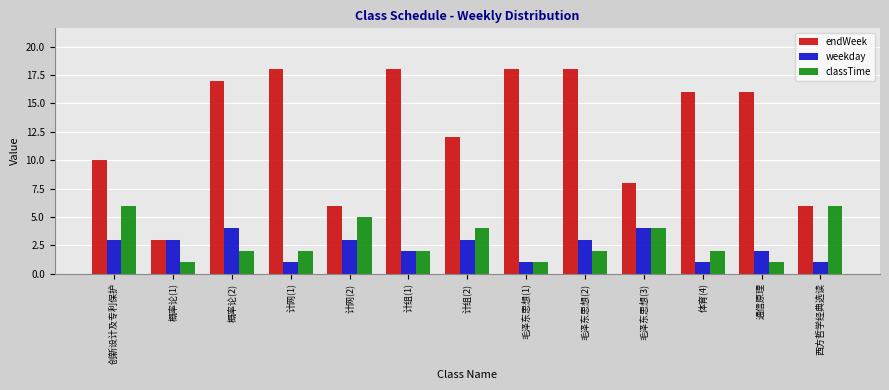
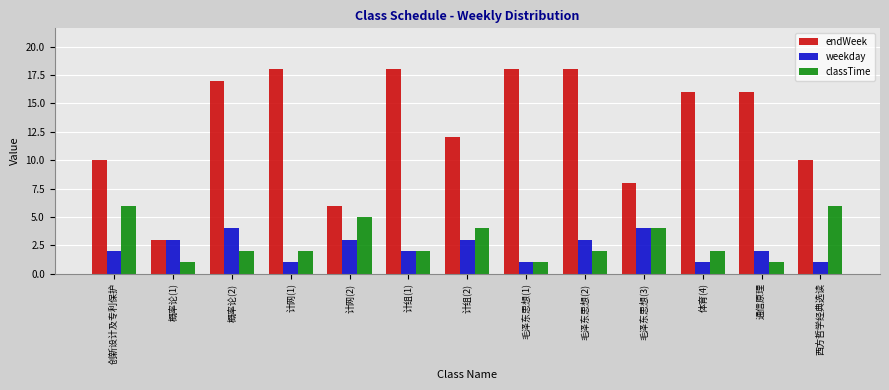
  {
    "endWeek": {
      "创新设计及专利保护": 10,
      "概率论(1)": 3,
      "概率论(2)": 17,
      "计网(1)": 18,
      "计网(2)": 6,
      "计组(1)": 18,
      "计组(2)": 12,
      "毛泽东思想(1)": 18,
      "毛泽东思想(2)": 18,
      "毛泽东思想(3)": 8,
      "体育(4)": 16,
      "通信原理": 16,
-     "西方哲学经典选读": 6
+     "西方哲学经典选读": 10
    },
    "weekday": {
-     "创新设计及专利保护": 3,
+     "创新设计及专利保护": 2,
      "概率论(1)": 3,
      "概率论(2)": 4,
      "计网(1)": 1,
      "计网(2)": 3,
      "计组(1)": 2,
      "计组(2)": 3,
      "毛泽东思想(1)": 1,
      "毛泽东思想(2)": 3,
      "毛泽东思想(3)": 4,
      "体育(4)": 1,
      "通信原理": 2,
      "西方哲学经典选读": 1
    },
    "classTime": {
      "创新设计及专利保护": 6,
      "概率论(1)": 1,
      "概率论(2)": 2,
      "计网(1)": 2,
      "计网(2)": 5,
      "计组(1)": 2,
      "计组(2)": 4,
      "毛泽东思想(1)": 1,
      "毛泽东思想(2)": 2,
      "毛泽东思想(3)": 4,
      "体育(4)": 2,
      "通信原理": 1,
      "西方哲学经典选读": 6
    }
  }
